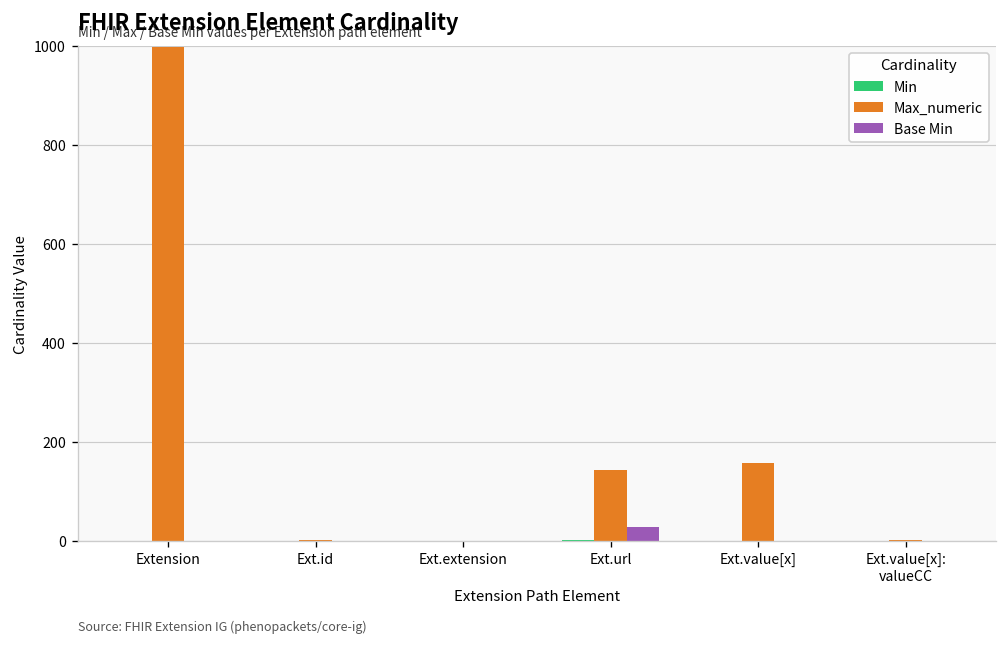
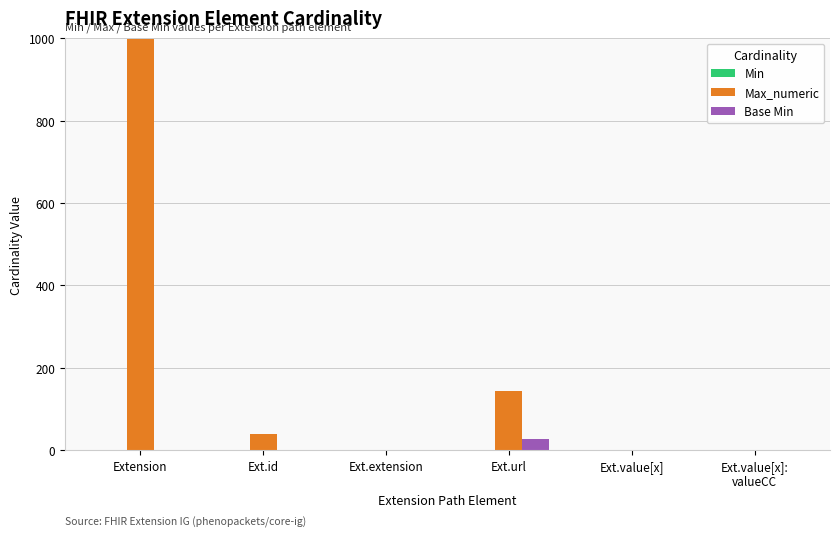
  {
    "Min": {
      "Extension": 0,
      "Ext.id": 0,
      "Ext.extension": 0,
      "Ext.value[x]": 0,
      "Ext.value[x]: valueCC": 0
    },
    "Max_numeric": {
      "Extension": 1000,
-     "Ext.id": 0,
+     "Ext.id": 40,
      "Ext.extension": 0,
      "Ext.url": 140,
-     "Ext.value[x]": 160
+     "Ext.value[x]": 0
    },
    "Base Min": {
      "Extension": 0,
      "Ext.id": 0,
      "Ext.extension": 0,
      "Ext.url": 30,
      "Ext.value[x]": 0,
      "Ext.value[x]: valueCC": 0
    }
  }
